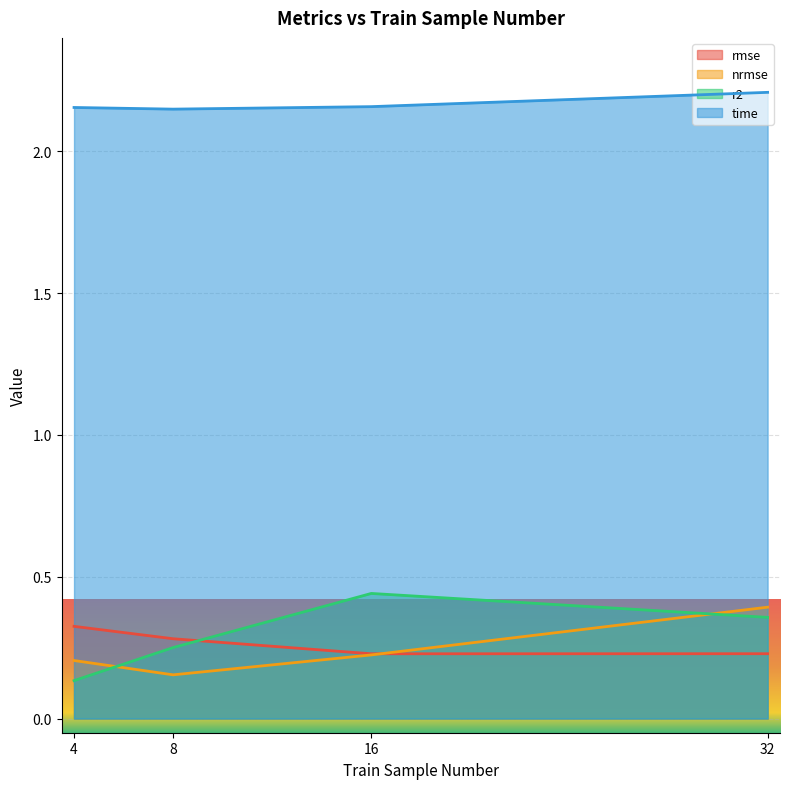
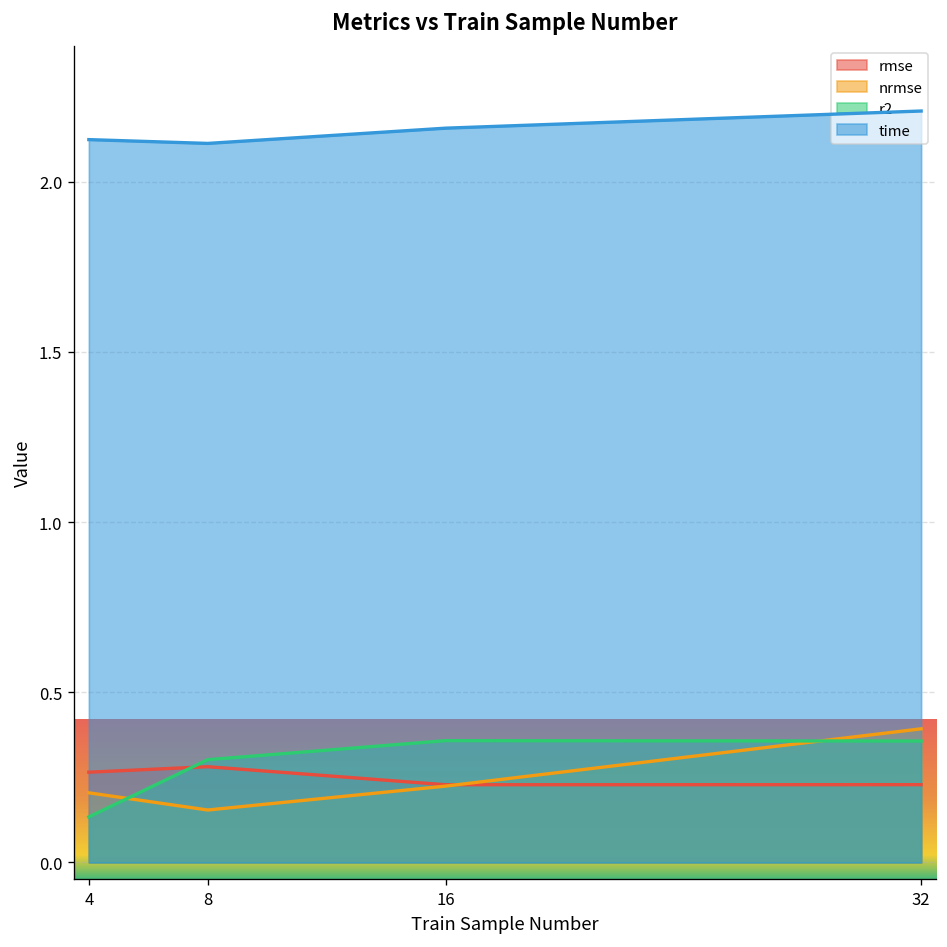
  {
    "rmse": {
-     "4": 0.33,
+     "4": 0.27,
      "8": 0.28,
      "32": 0.23
    },
    "nrmse": {
      "4": 0.20,
      "8": 0.15,
      "32": 0.39
    },
    "r2": {
      "4": 0.13,
-     "8": 0.25,
-     "16": 0.44,
+     "8": 0.30,
+     "16": 0.36,
      "32": 0.36
    },
    "time": {
-     "4": 2.15,
-     "8": 2.15,
+     "4": 2.12,
+     "8": 2.11,
      "16": 2.16
    }
  }
